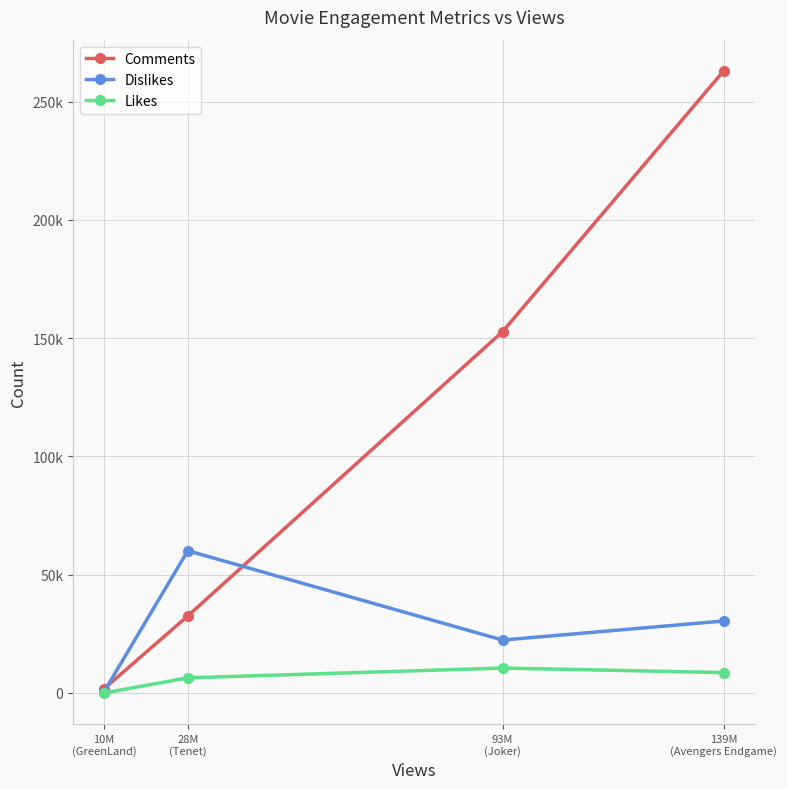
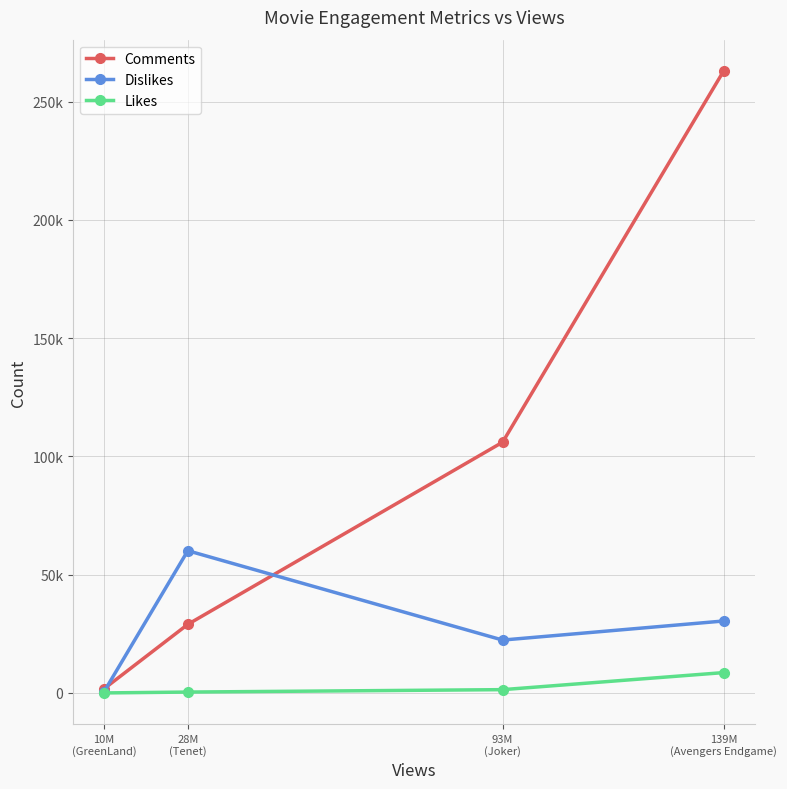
  {
    "Comments": {
      "10M (GreenLand)": 2000,
-     "28M (Tenet)": 33000,
-     "93M (Joker)": 153000,
+     "28M (Tenet)": 29000,
+     "93M (Joker)": 106000,
      "139M (Avengers Endgame)": 263000
    },
    "Dislikes": {
      "28M (Tenet)": 60000,
      "93M (Joker)": 22000,
      "139M (Avengers Endgame)": 30000
    },
    "Likes": {
-     "28M (Tenet)": 6000,
-     "93M (Joker)": 11000,
+     "28M (Tenet)": 0,
+     "93M (Joker)": 1000,
      "139M (Avengers Endgame)": 9000
    }
  }
